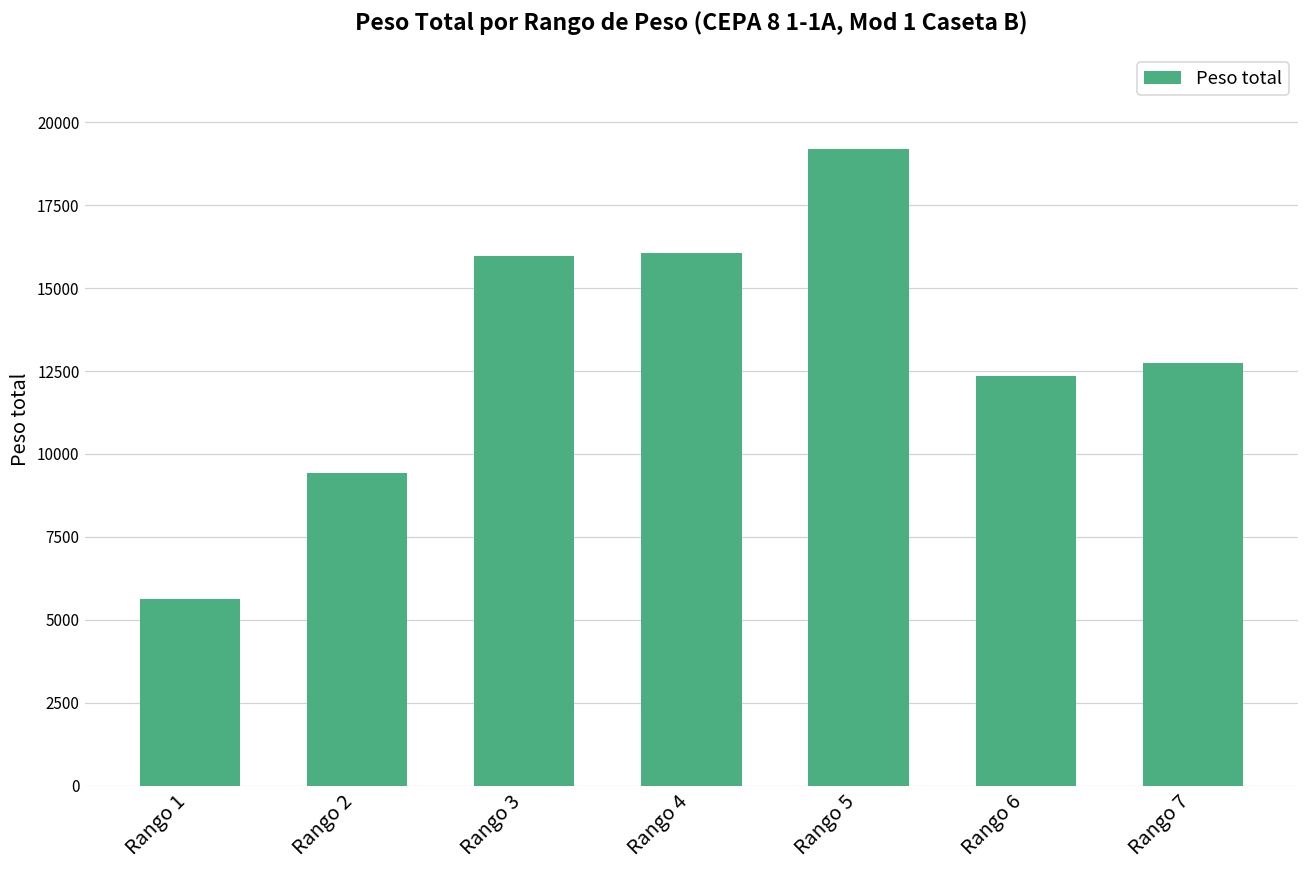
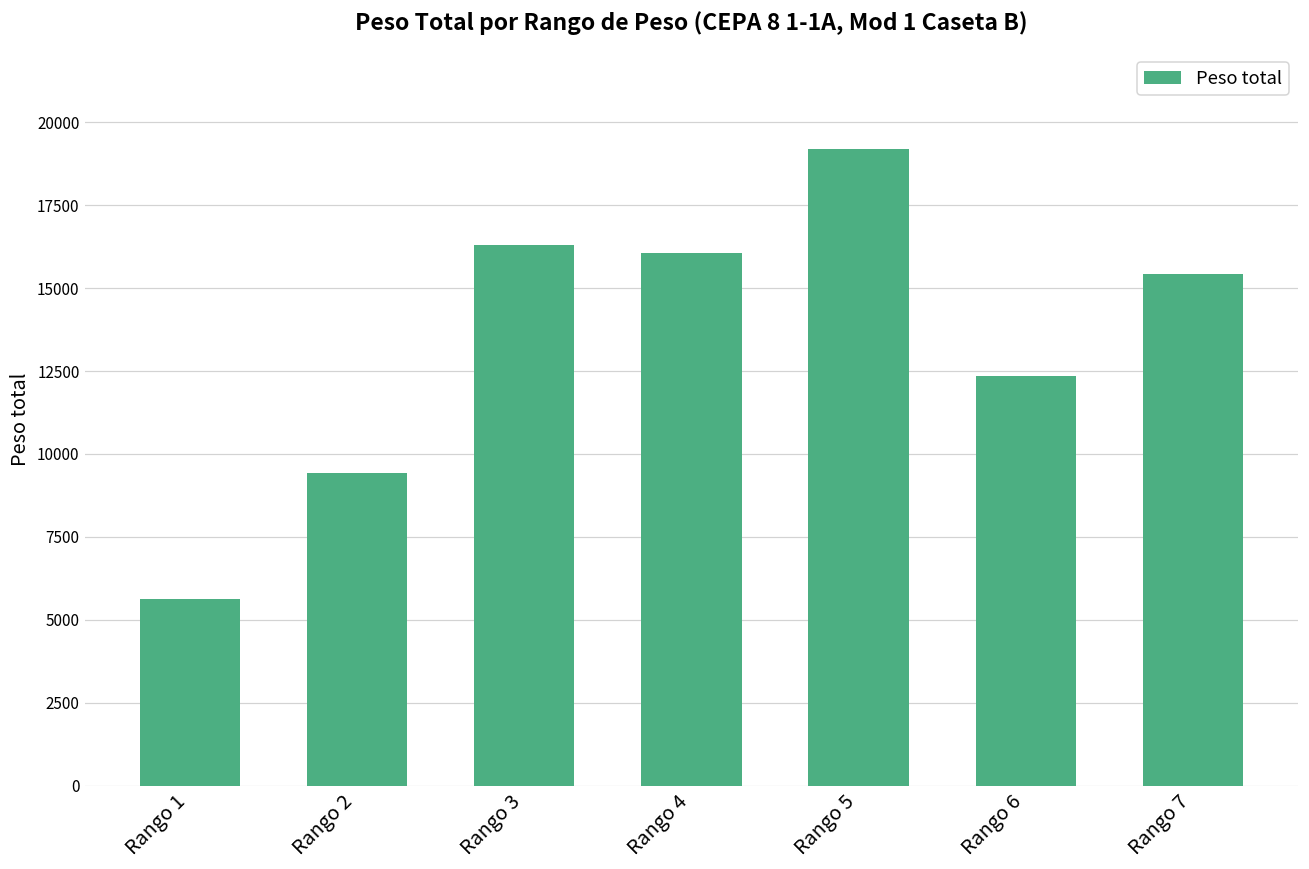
  {
    "Rango 1": 5600,
    "Rango 2": 9400,
-   "Rango 3": 16000,
+   "Rango 3": 16300,
    "Rango 4": 16100,
    "Rango 5": 19200,
    "Rango 6": 12400,
-   "Rango 7": 12700
+   "Rango 7": 15400
  }
